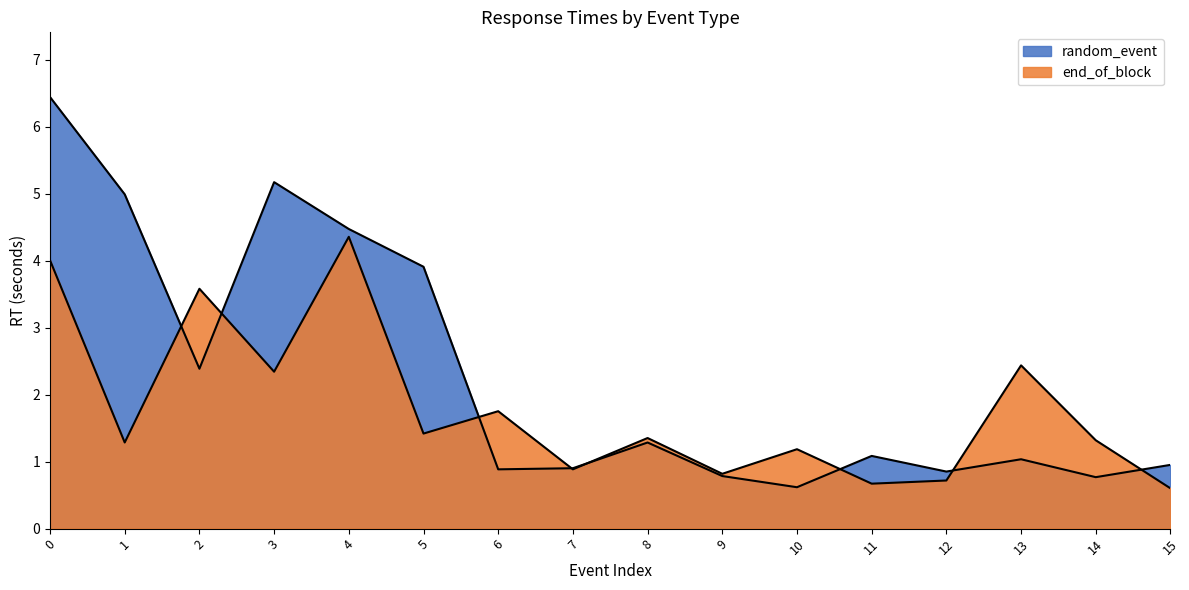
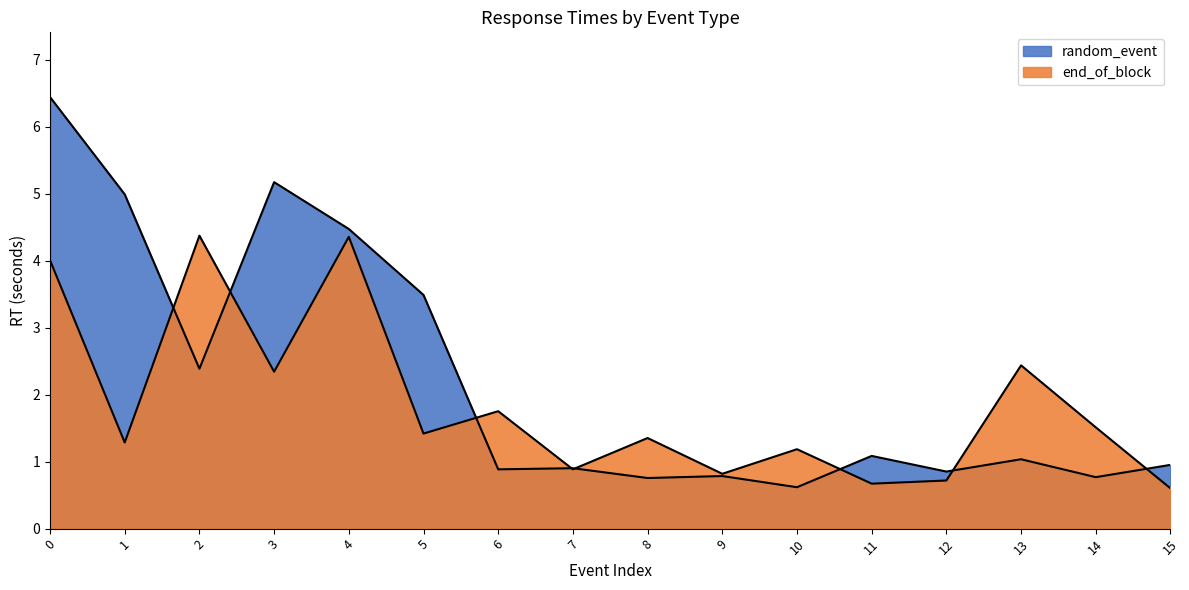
  {
    "random_event": {
      "0": 6.4,
      "1": 5.0,
      "2": 2.4,
      "3": 5.2,
      "4": 4.5,
-     "5": 3.9,
+     "5": 3.5,
      "6": 0.9,
-     "8": 1.3,
+     "8": 0.8,
      "10": 0.6,
      "11": 1.1,
      "12": 0.9,
      "13": 1.0,
      "14": 0.8,
      "15": 1.0
    },
    "end_of_block": {
      "0": 4.0,
      "1": 1.3,
-     "2": 3.6,
+     "2": 4.4,
      "3": 2.3,
      "4": 4.4,
      "5": 1.4,
      "6": 1.8,
      "8": 1.4,
      "10": 1.2,
      "11": 0.7,
      "12": 0.7,
      "13": 2.4,
-     "14": 1.3,
+     "14": 1.5,
      "15": 0.6
    }
  }
